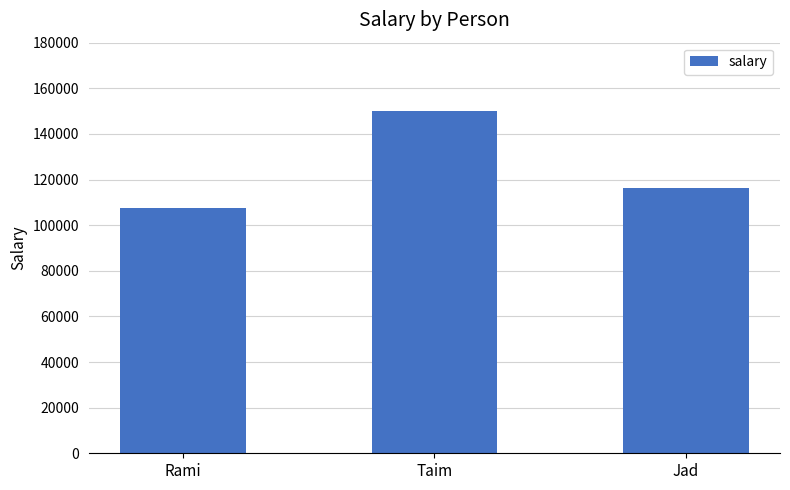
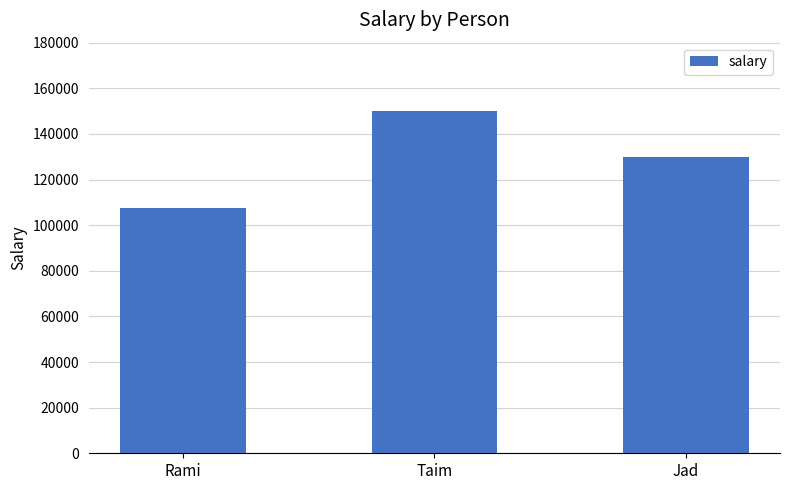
  {
    "Rami": 108000,
    "Taim": 150000,
-   "Jad": 116000
+   "Jad": 130000
  }
